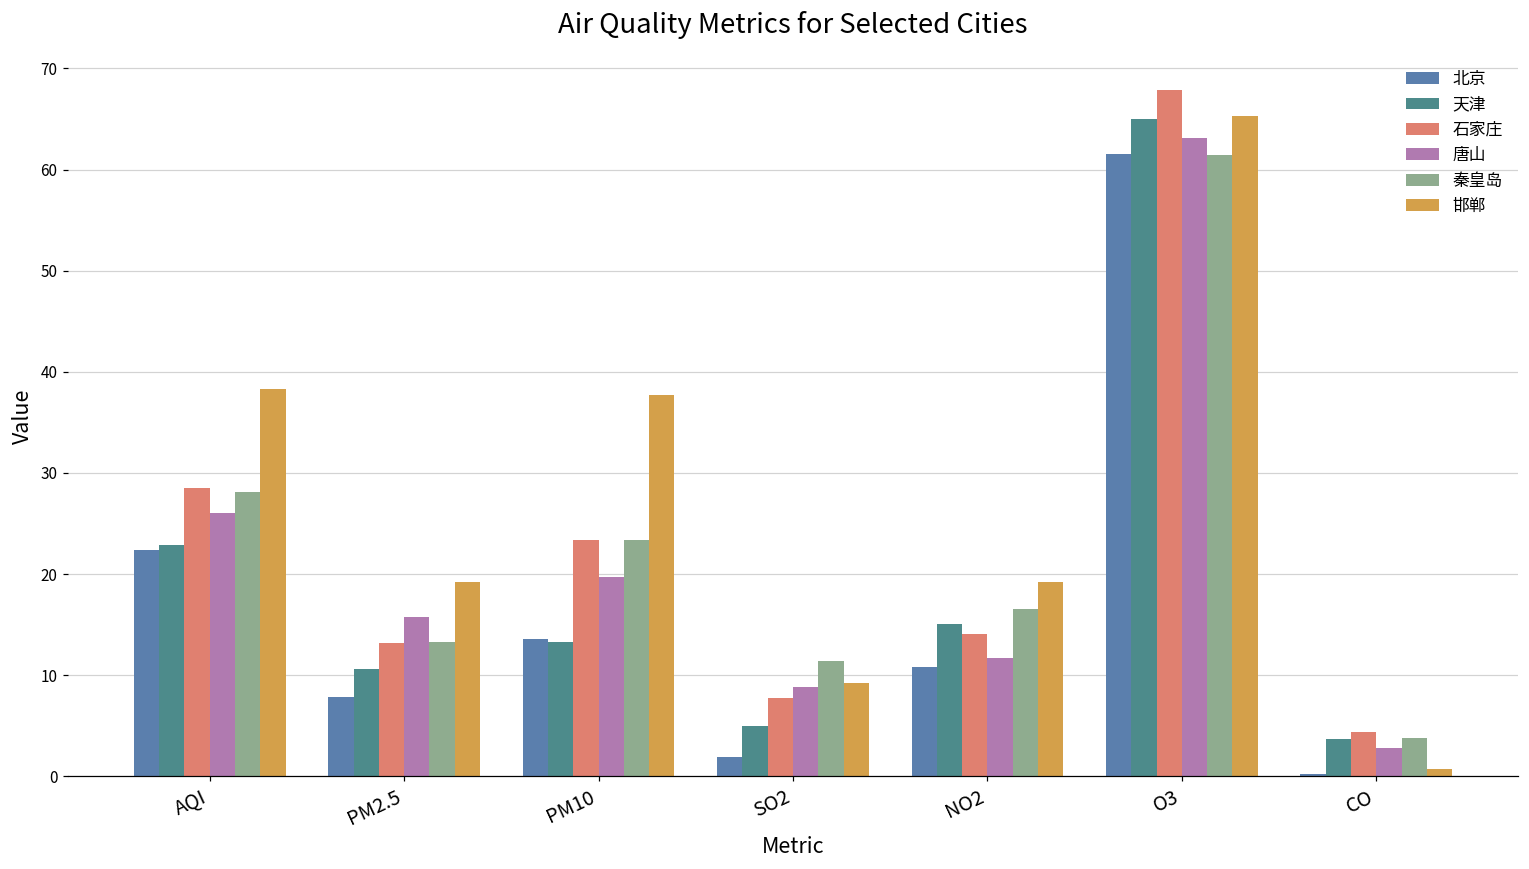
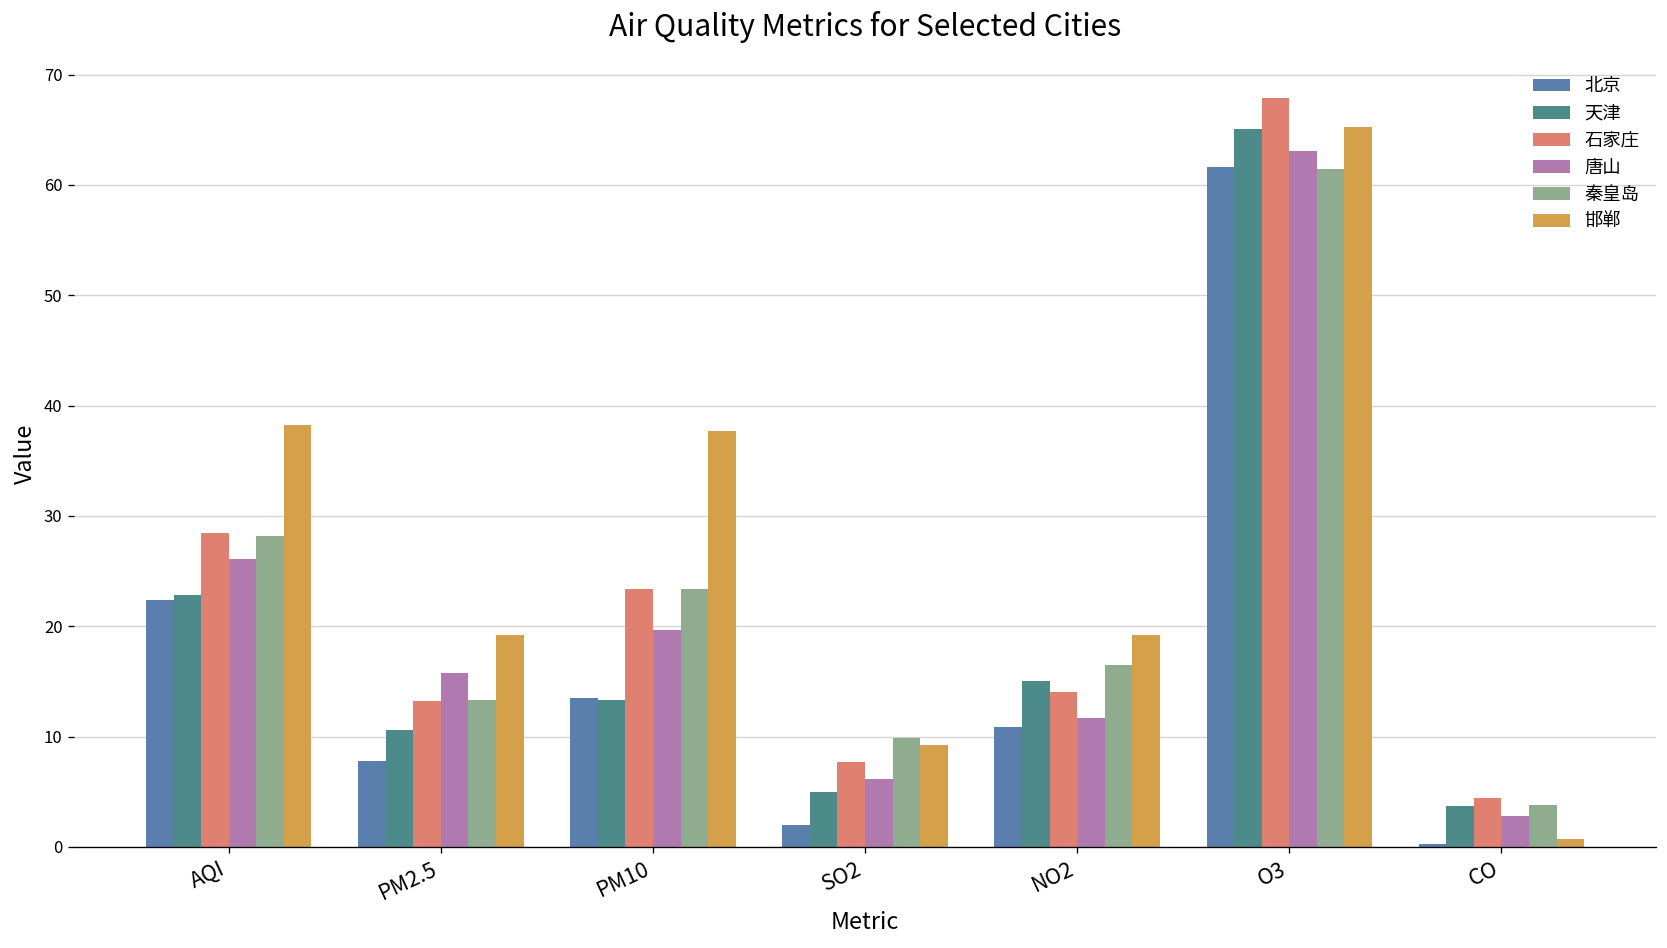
  {
    "唐山": {
      "AQI": 26,
      "PM2.5": 16,
      "PM10": 20,
-     "SO2": 9,
+     "SO2": 6,
      "NO2": 12,
      "O3": 63,
      "CO": 3
    },
    "秦皇岛": {
      "AQI": 28,
      "PM2.5": 13,
      "PM10": 23,
-     "SO2": 11,
+     "SO2": 10,
      "NO2": 17,
      "O3": 61,
      "CO": 4
    }
  }
